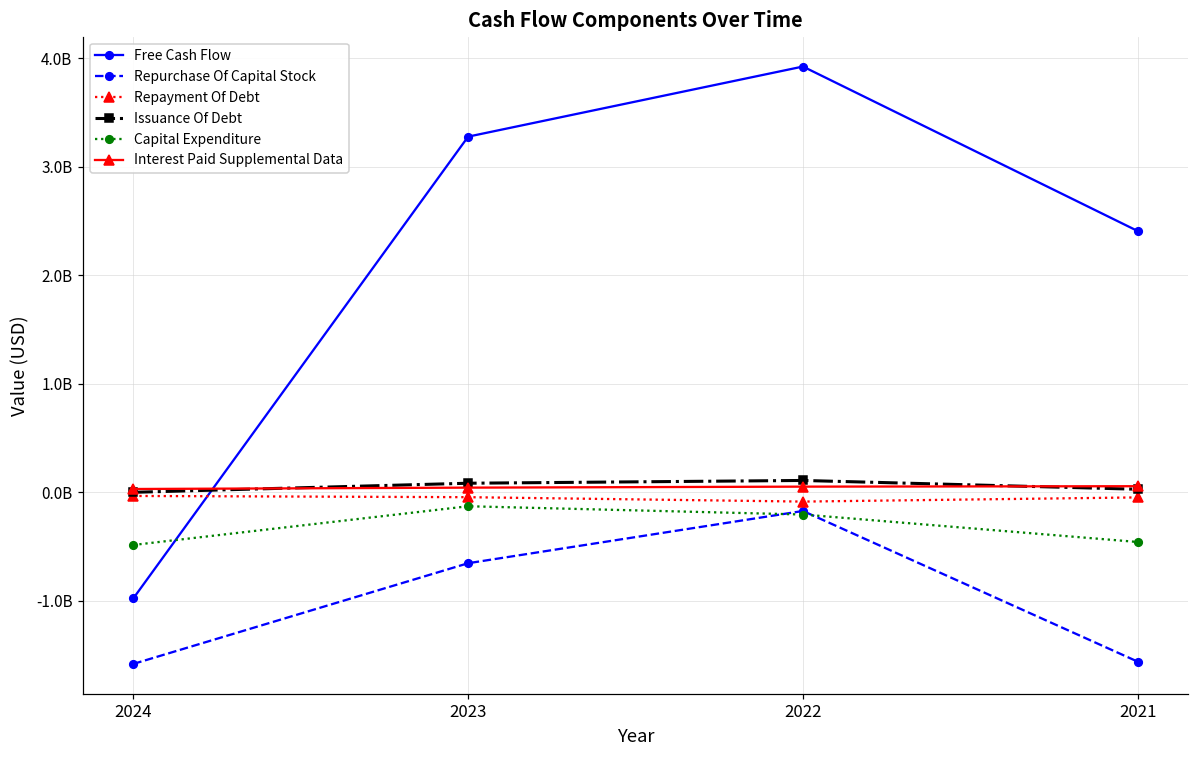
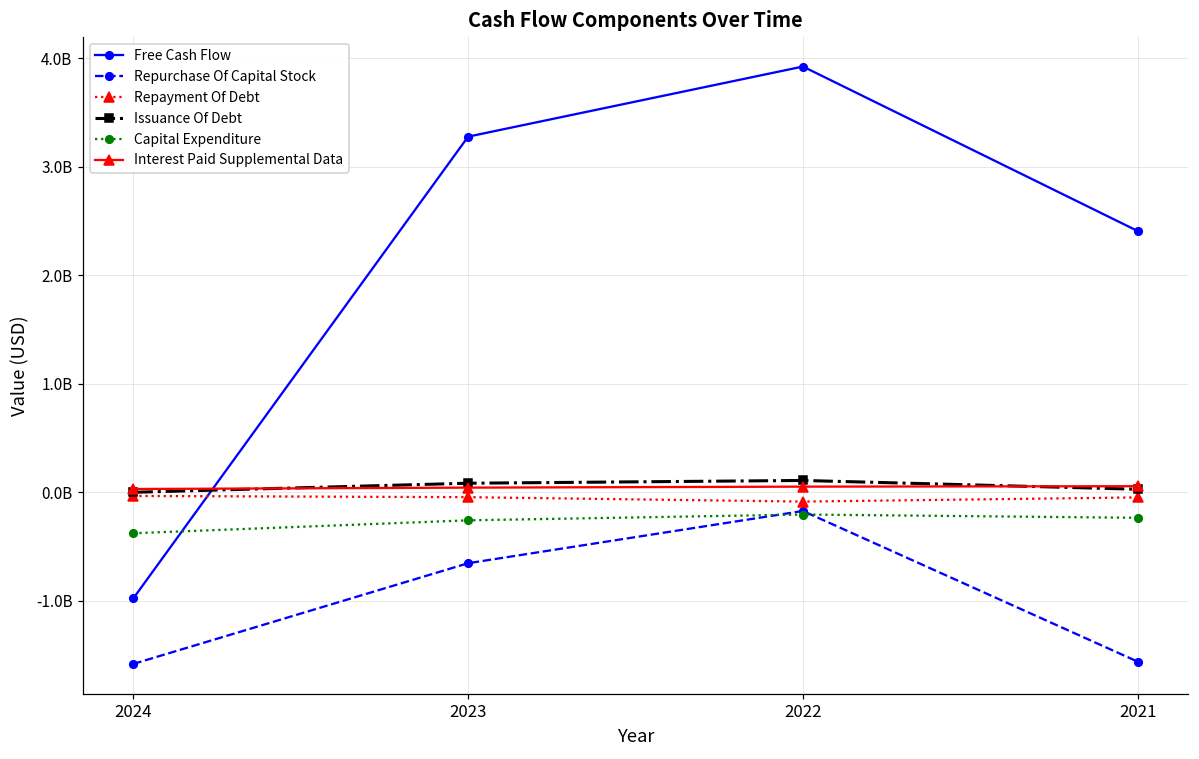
  {
    "Issuance Of Debt": {
      "2024": 0,
      "2023": 100000000,
      "2022": 100000000,
      "2021": 0
    },
    "Capital Expenditure": {
-     "2024": -500000000,
-     "2023": -100000000,
+     "2024": -400000000,
+     "2023": -300000000,
      "2022": -200000000,
-     "2021": -500000000
+     "2021": -200000000
    }
  }
